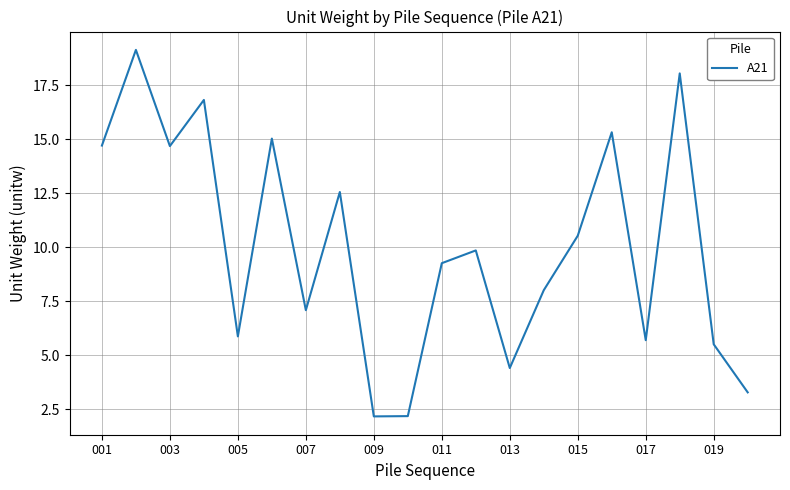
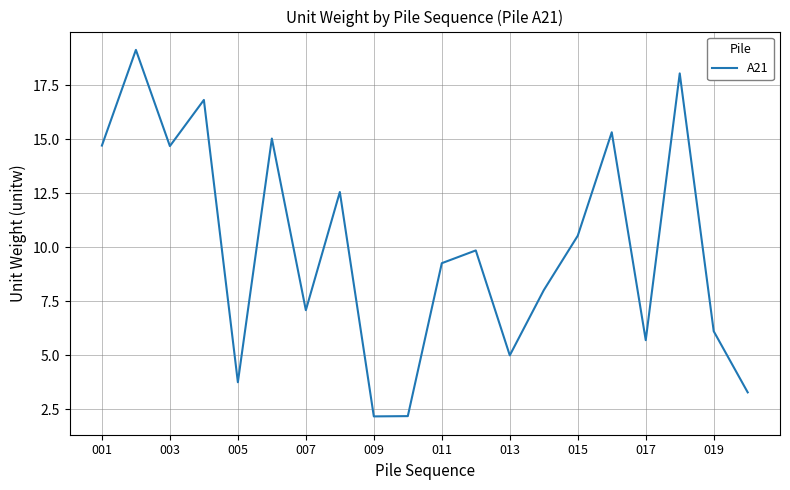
  {
    "001": 14.7,
    "003": 14.7,
-   "005": 5.9,
+   "005": 3.8,
    "007": 7.1,
    "009": 2.2,
    "011": 9.3,
-   "013": 4.4,
+   "013": 5.0,
    "015": 10.5,
    "017": 5.7,
-   "019": 5.5
+   "019": 6.1
  }
